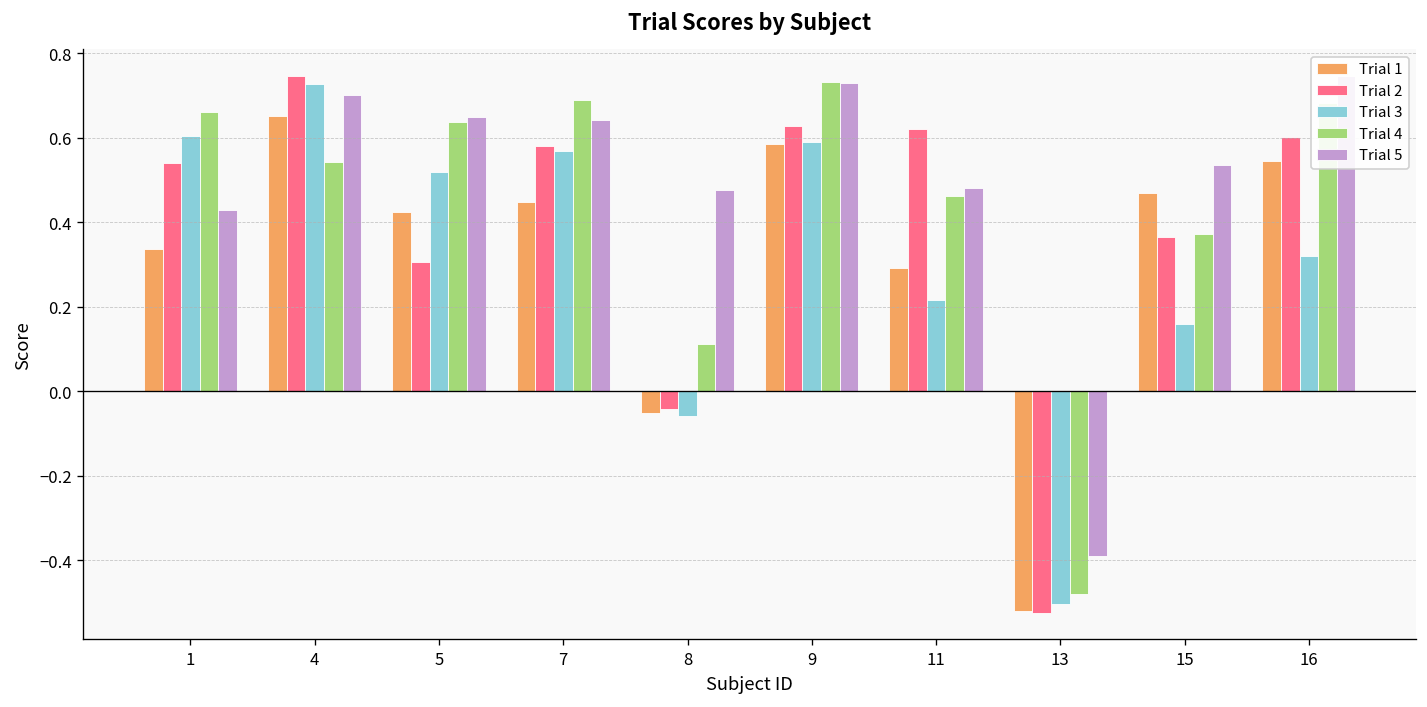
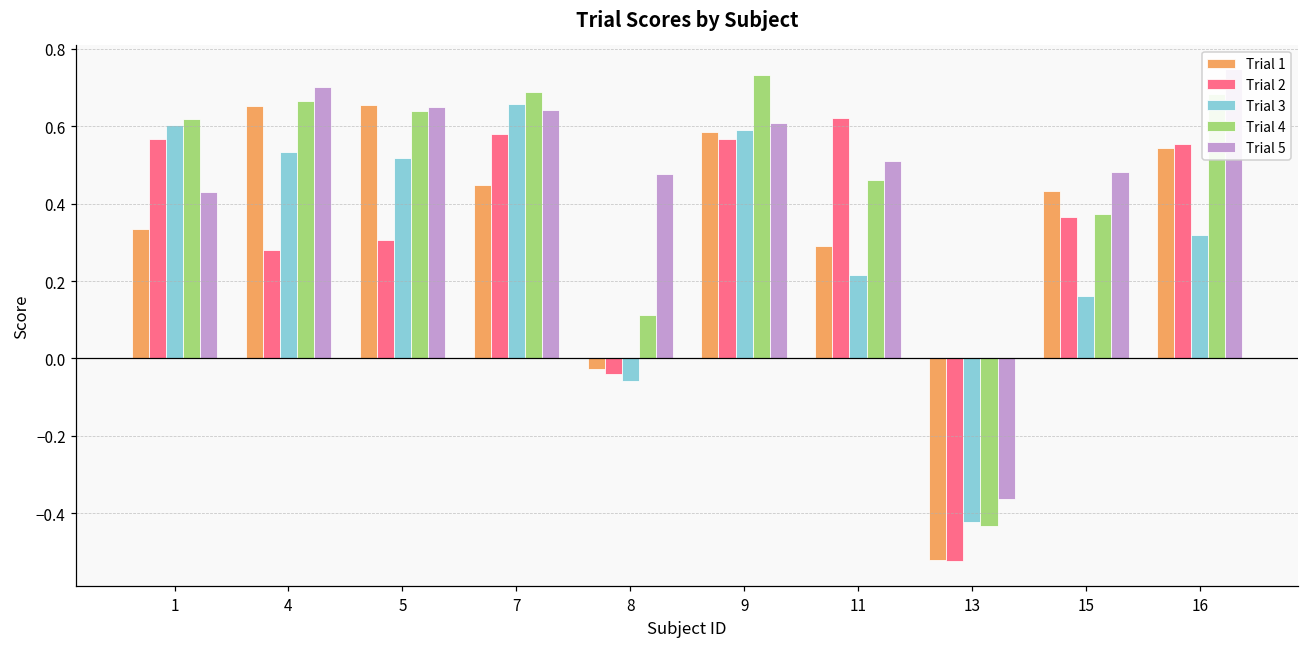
  {
    "Trial 1": {
      "1": 0.34,
      "4": 0.65,
-     "5": 0.42,
+     "5": 0.66,
      "7": 0.45,
-     "8": -0.05,
+     "8": -0.03,
      "9": 0.59,
      "11": 0.29,
      "13": -0.52,
-     "15": 0.47,
+     "15": 0.43,
      "16": 0.54
    },
    "Trial 2": {
-     "1": 0.54,
-     "4": 0.75,
+     "1": 0.57,
+     "4": 0.28,
      "5": 0.30,
      "7": 0.58,
      "8": -0.04,
-     "9": 0.63,
+     "9": 0.57,
      "11": 0.62,
      "13": -0.52,
      "15": 0.37,
-     "16": 0.60
+     "16": 0.55
    },
    "Trial 3": {
      "1": 0.60,
-     "4": 0.73,
+     "4": 0.53,
      "5": 0.52,
-     "7": 0.57,
+     "7": 0.66,
      "8": -0.06,
      "9": 0.59,
      "11": 0.22,
-     "13": -0.50,
+     "13": -0.42,
      "15": 0.16,
      "16": 0.32
    },
    "Trial 4": {
-     "1": 0.66,
-     "4": 0.54,
+     "1": 0.62,
+     "4": 0.66,
      "5": 0.64,
      "7": 0.69,
      "8": 0.11,
      "9": 0.73,
      "11": 0.46,
-     "13": -0.48,
+     "13": -0.43,
      "15": 0.37
    },
    "Trial 5": {
      "1": 0.43,
      "4": 0.70,
      "5": 0.65,
      "7": 0.64,
      "8": 0.48,
-     "9": 0.73,
-     "11": 0.48,
-     "13": -0.39,
-     "15": 0.53
+     "9": 0.61,
+     "11": 0.51,
+     "13": -0.36,
+     "15": 0.48
    }
  }
